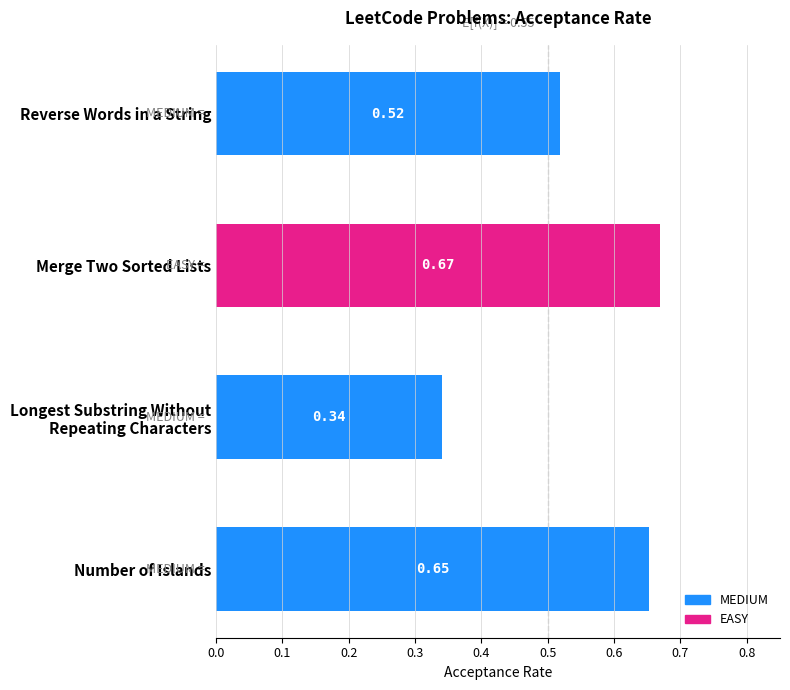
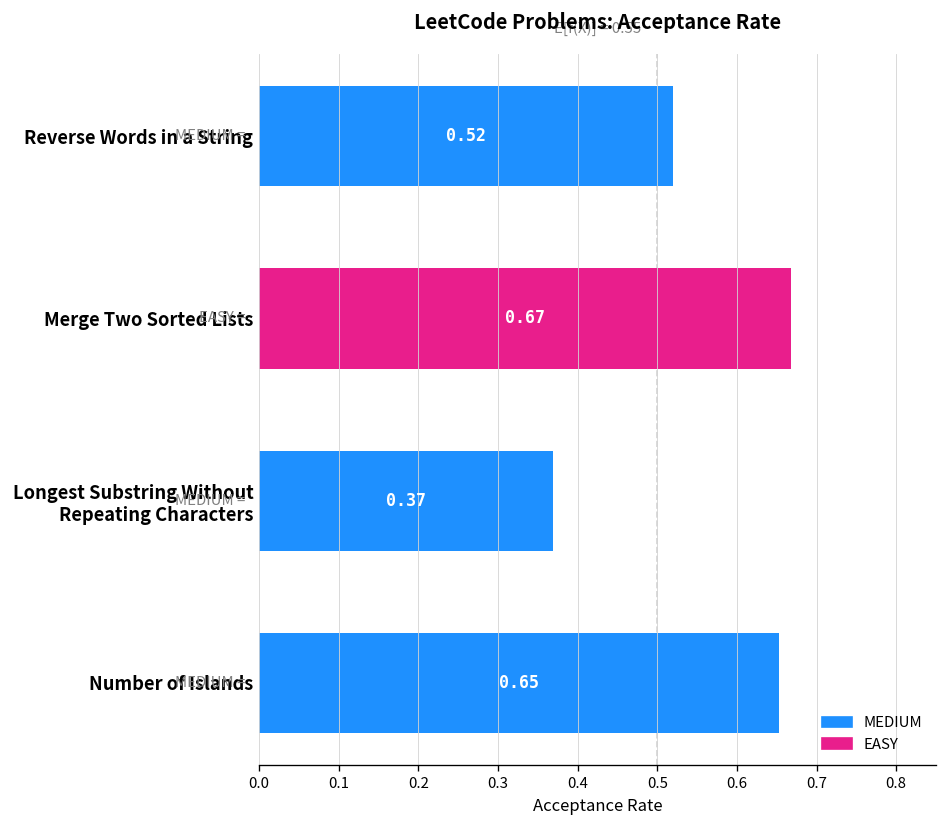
  {
    "Reverse Words in a String": 0.52,
    "Merge Two Sorted Lists": 0.67,
-   "Longest Substring Without Repeating Characters": 0.34,
+   "Longest Substring Without Repeating Characters": 0.37,
    "Number of Islands": 0.65
  }
